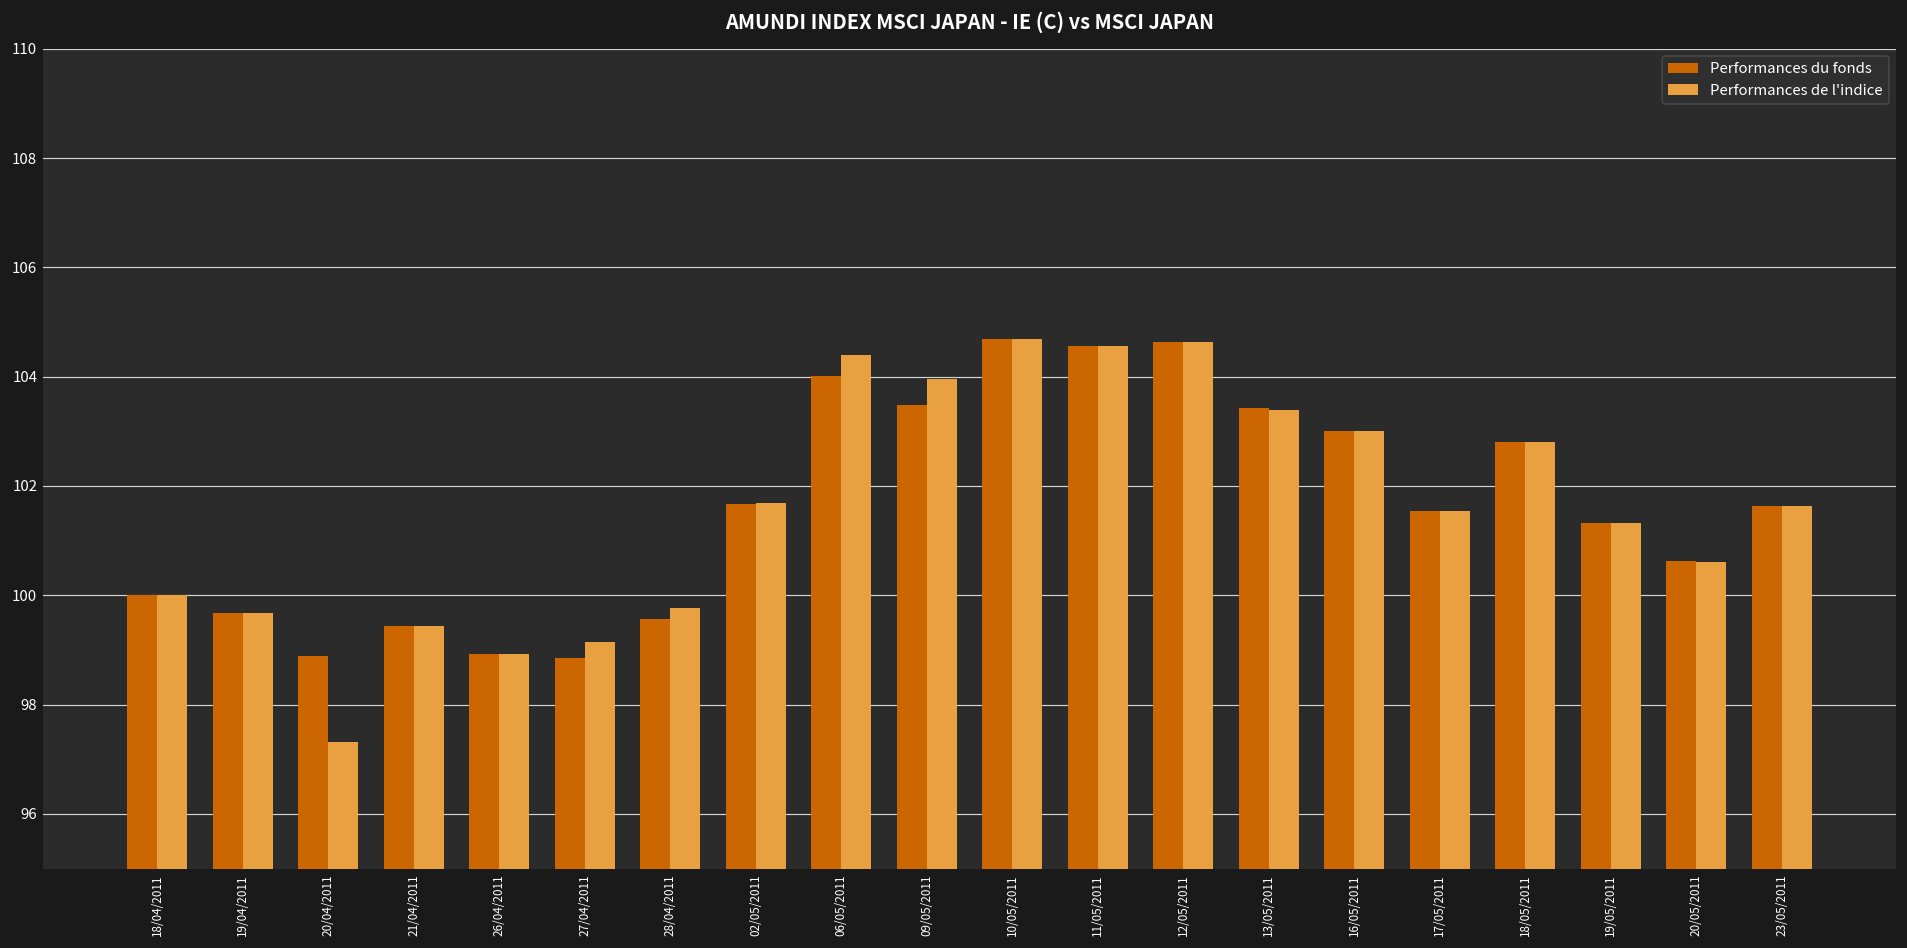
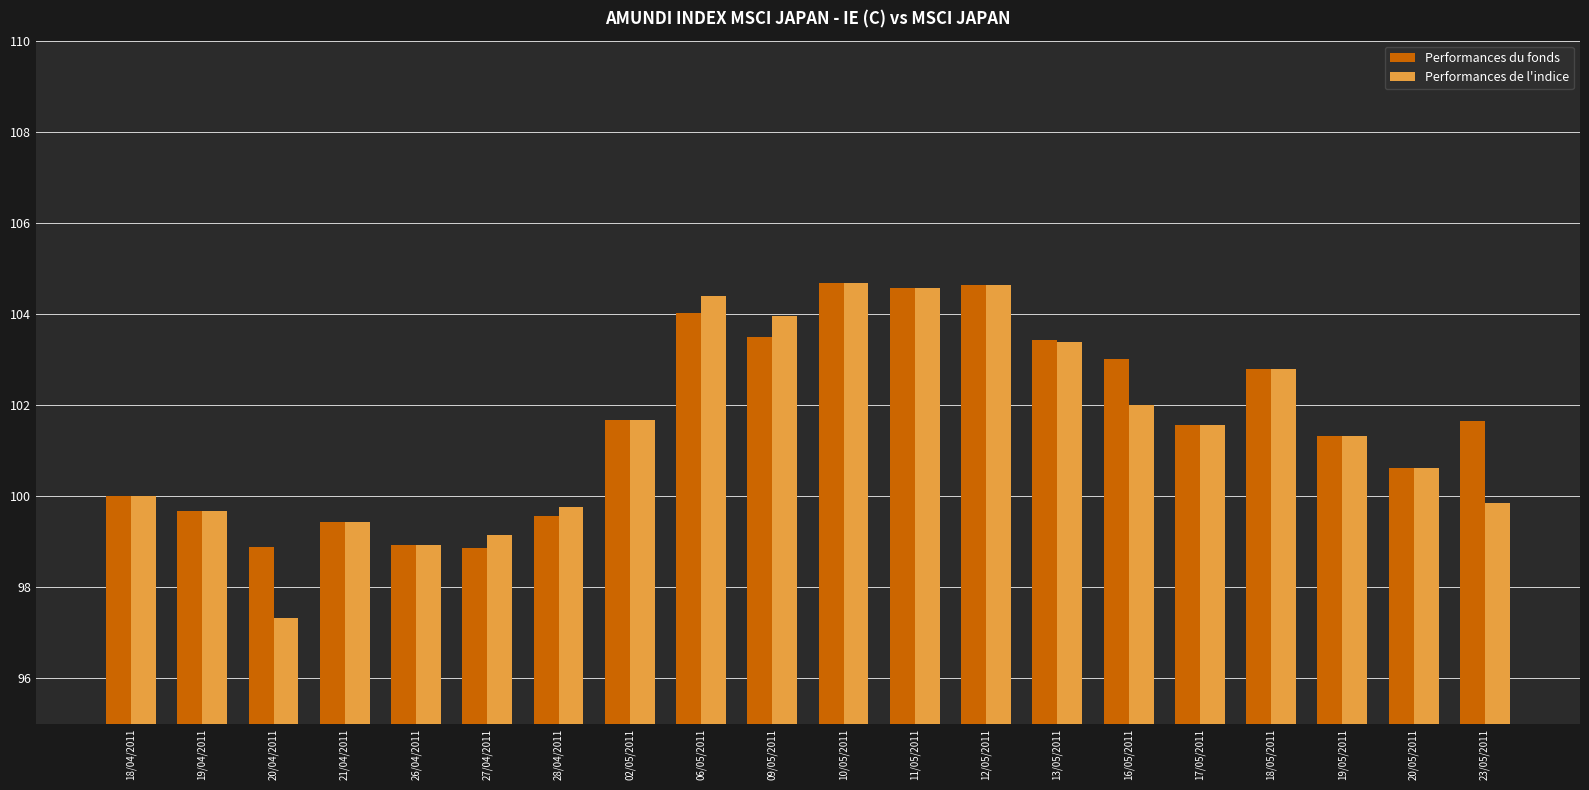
  {
    "Performances du fonds": {
      "18/04/2011": 100.0,
      "19/04/2011": 99.7,
      "20/04/2011": 98.9,
      "21/04/2011": 99.4,
      "26/04/2011": 98.9,
      "27/04/2011": 98.9,
      "28/04/2011": 99.6,
      "02/05/2011": 101.7,
      "06/05/2011": 104.0,
      "09/05/2011": 103.5,
      "10/05/2011": 104.7,
      "11/05/2011": 104.6,
      "12/05/2011": 104.6,
      "13/05/2011": 103.4,
      "16/05/2011": 103.0,
      "17/05/2011": 101.6,
      "18/05/2011": 102.8,
      "19/05/2011": 101.3,
      "20/05/2011": 100.6,
      "23/05/2011": 101.6
    },
    "Performances de l'indice": {
      "18/04/2011": 100.0,
      "19/04/2011": 99.7,
      "20/04/2011": 97.3,
      "21/04/2011": 99.4,
      "26/04/2011": 98.9,
      "27/04/2011": 99.1,
      "28/04/2011": 99.8,
      "02/05/2011": 101.7,
      "06/05/2011": 104.4,
      "09/05/2011": 104.0,
      "10/05/2011": 104.7,
      "11/05/2011": 104.6,
      "12/05/2011": 104.6,
      "13/05/2011": 103.4,
-     "16/05/2011": 103,
+     "16/05/2011": 102,
      "17/05/2011": 101.6,
      "18/05/2011": 102.8,
      "19/05/2011": 101.3,
      "20/05/2011": 100.6,
-     "23/05/2011": 101.6
+     "23/05/2011": 99.9
    }
  }
